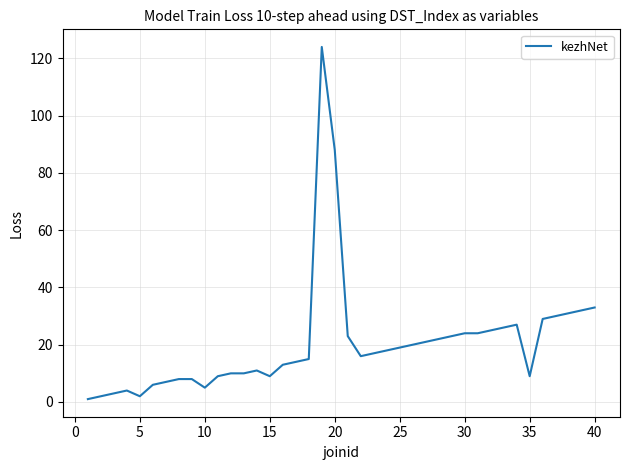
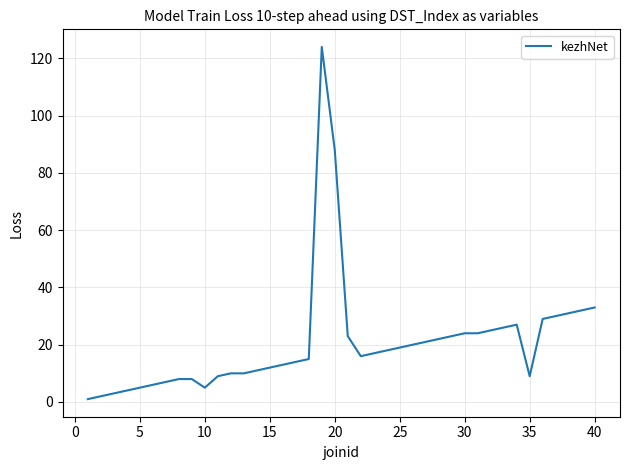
  {
-   "5": 2,
+   "5": 5,
    "10": 5,
-   "15": 9,
+   "15": 12,
    "20": 88,
    "25": 19,
    "30": 24,
    "35": 9,
    "40": 33
  }
